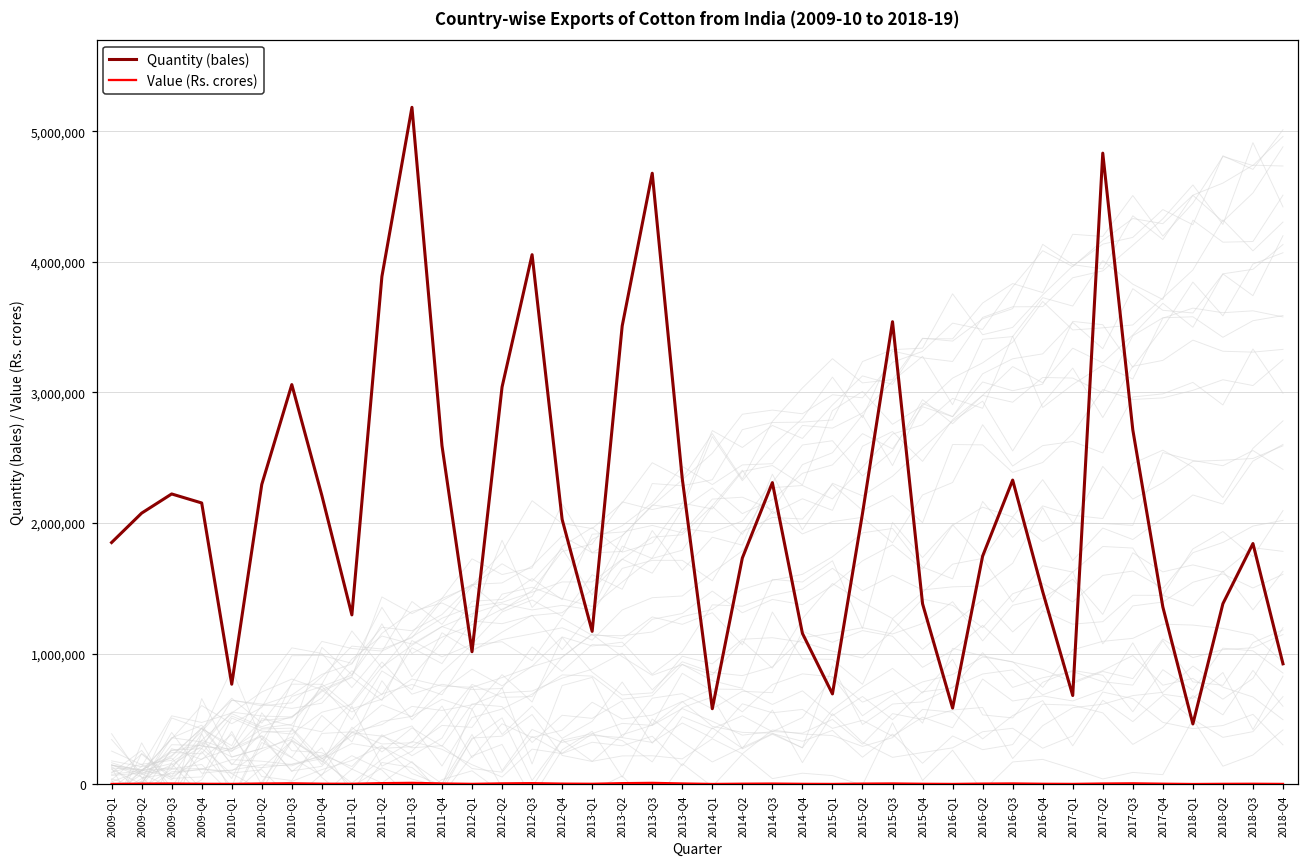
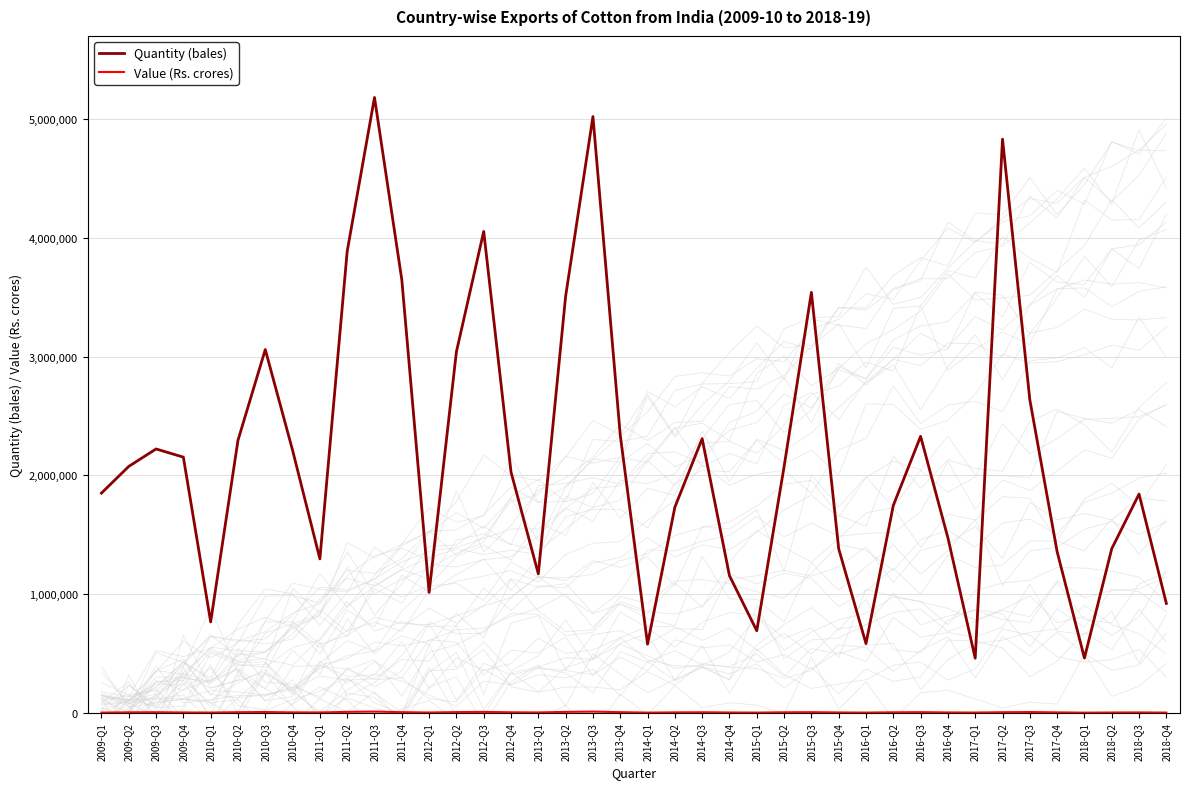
  {
    "Quantity (bales)": {
      "2009-Q1": "1,850,000",
      "2009-Q2": "2,080,000",
      "2009-Q3": "2,220,000",
      "2009-Q4": "2,150,000",
      "2010-Q1": "760,000",
      "2010-Q2": "2,290,000",
      "2010-Q3": "3,060,000",
      "2010-Q4": "2,210,000",
      "2011-Q1": "1,300,000",
      "2011-Q2": "3,890,000",
      "2011-Q3": "5,180,000",
-     "2011-Q4": "2,590,000",
+     "2011-Q4": "3,650,000",
      "2012-Q2": "3,040,000",
      "2012-Q3": "4,050,000",
      "2012-Q4": "2,030,000",
      "2013-Q2": "3,510,000",
-     "2013-Q3": "4,680,000",
+     "2013-Q3": "5,020,000",
      "2014-Q2": "1,730,000",
      "2015-Q1": "690,000",
      "2015-Q2": "2,070,000",
      "2015-Q3": "3,540,000",
      "2015-Q4": "1,380,000",
      "2016-Q3": "2,330,000",
      "2016-Q4": "1,470,000",
-     "2017-Q1": "680,000",
+     "2017-Q1": "460,000",
      "2017-Q2": "4,830,000",
-     "2017-Q3": "2,710,000",
+     "2017-Q3": "2,640,000",
      "2017-Q4": "1,360,000",
      "2018-Q1": "460,000",
      "2018-Q2": "1,380,000",
      "2018-Q3": "1,840,000"
    },
    "Value (Rs. crores)": {
      "2010-Q1": "0",
      "2010-Q4": "0",
      "2011-Q3": "10,000",
      "2012-Q1": "0",
      "2012-Q2": "10,000",
      "2013-Q1": "0",
      "2013-Q2": "10,000",
      "2013-Q3": "10,000",
      "2013-Q4": "0",
      "2014-Q2": "0",
      "2014-Q3": "0",
      "2014-Q4": "0",
      "2015-Q1": "0",
      "2015-Q3": "0",
      "2015-Q4": "0",
      "2016-Q1": "0",
      "2016-Q2": "0",
      "2016-Q3": "0",
      "2016-Q4": "0",
      "2017-Q1": "0",
      "2017-Q2": "0",
      "2017-Q3": "10,000",
      "2017-Q4": "0",
      "2018-Q1": "0",
      "2018-Q2": "0",
      "2018-Q3": "0",
      "2018-Q4": "0"
    }
  }
